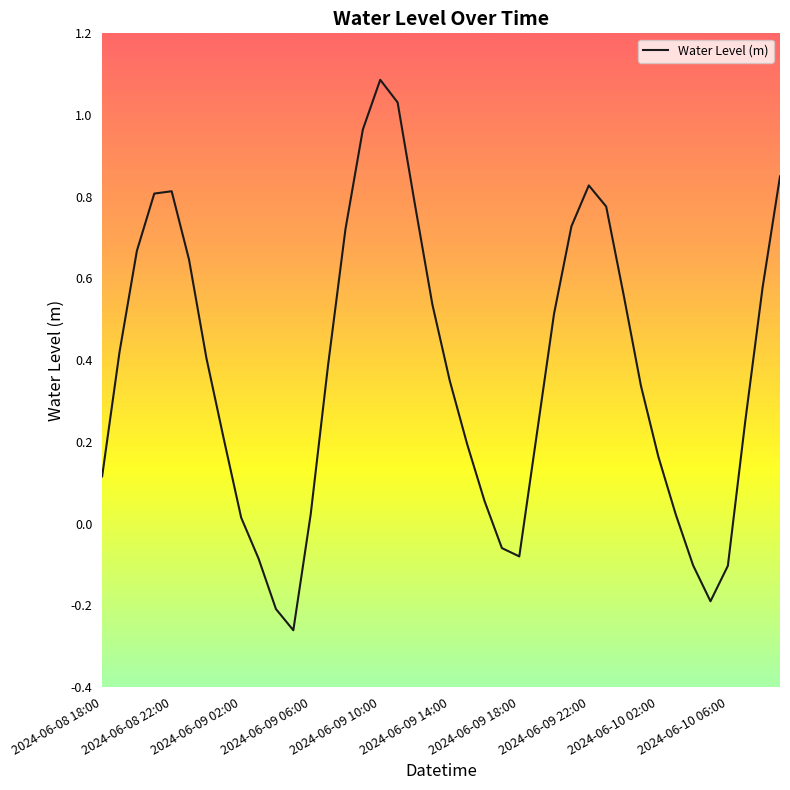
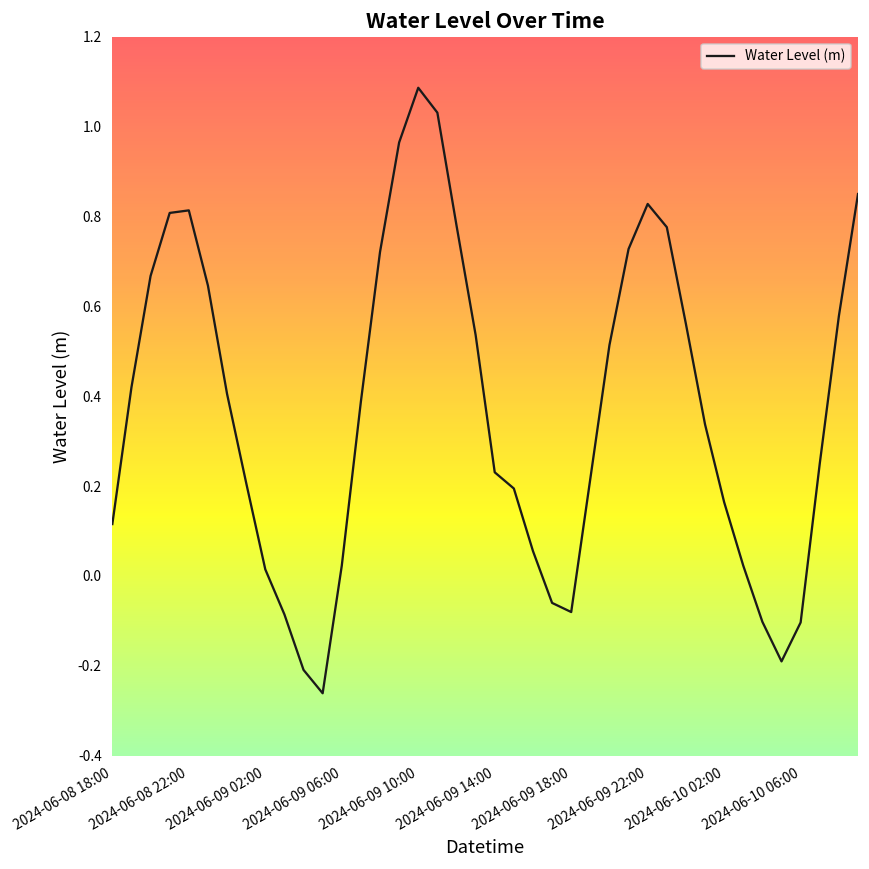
  {
    "2024-06-08 18:00": 0.12,
    "2024-06-08 22:00": 0.81,
    "2024-06-09 02:00": 0.01,
    "2024-06-09 06:00": 0.02,
    "2024-06-09 10:00": 1.09,
-   "2024-06-09 14:00": 0.35,
+   "2024-06-09 14:00": 0.23,
    "2024-06-09 18:00": -0.08,
    "2024-06-09 22:00": 0.83,
    "2024-06-10 02:00": 0.16,
    "2024-06-10 06:00": -0.10
  }
